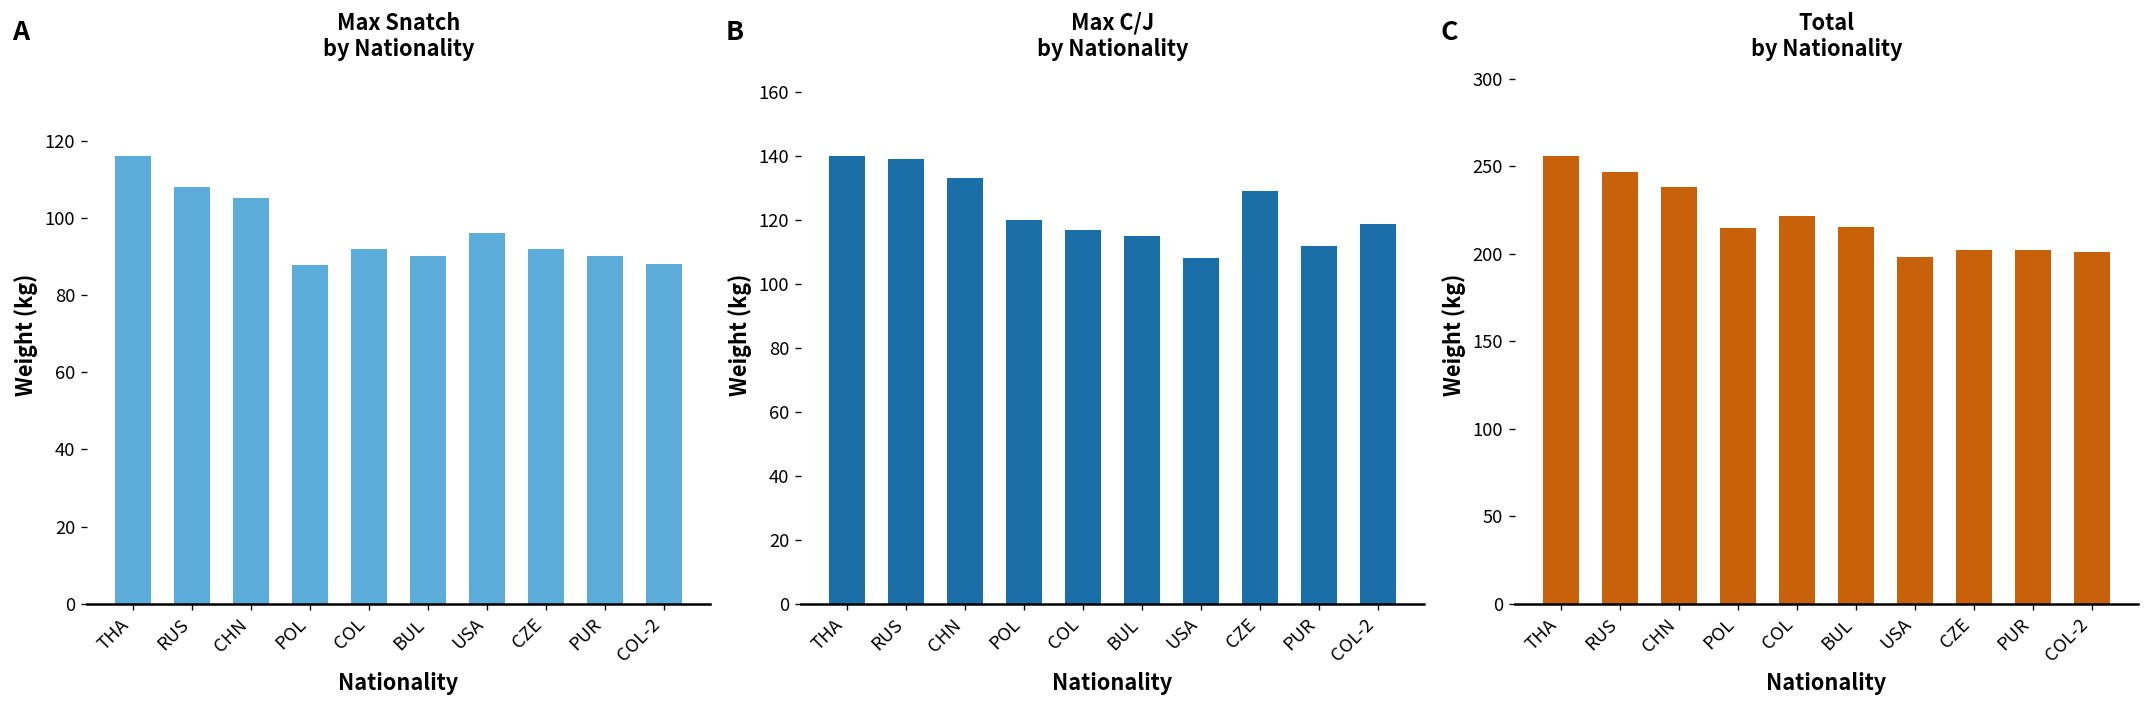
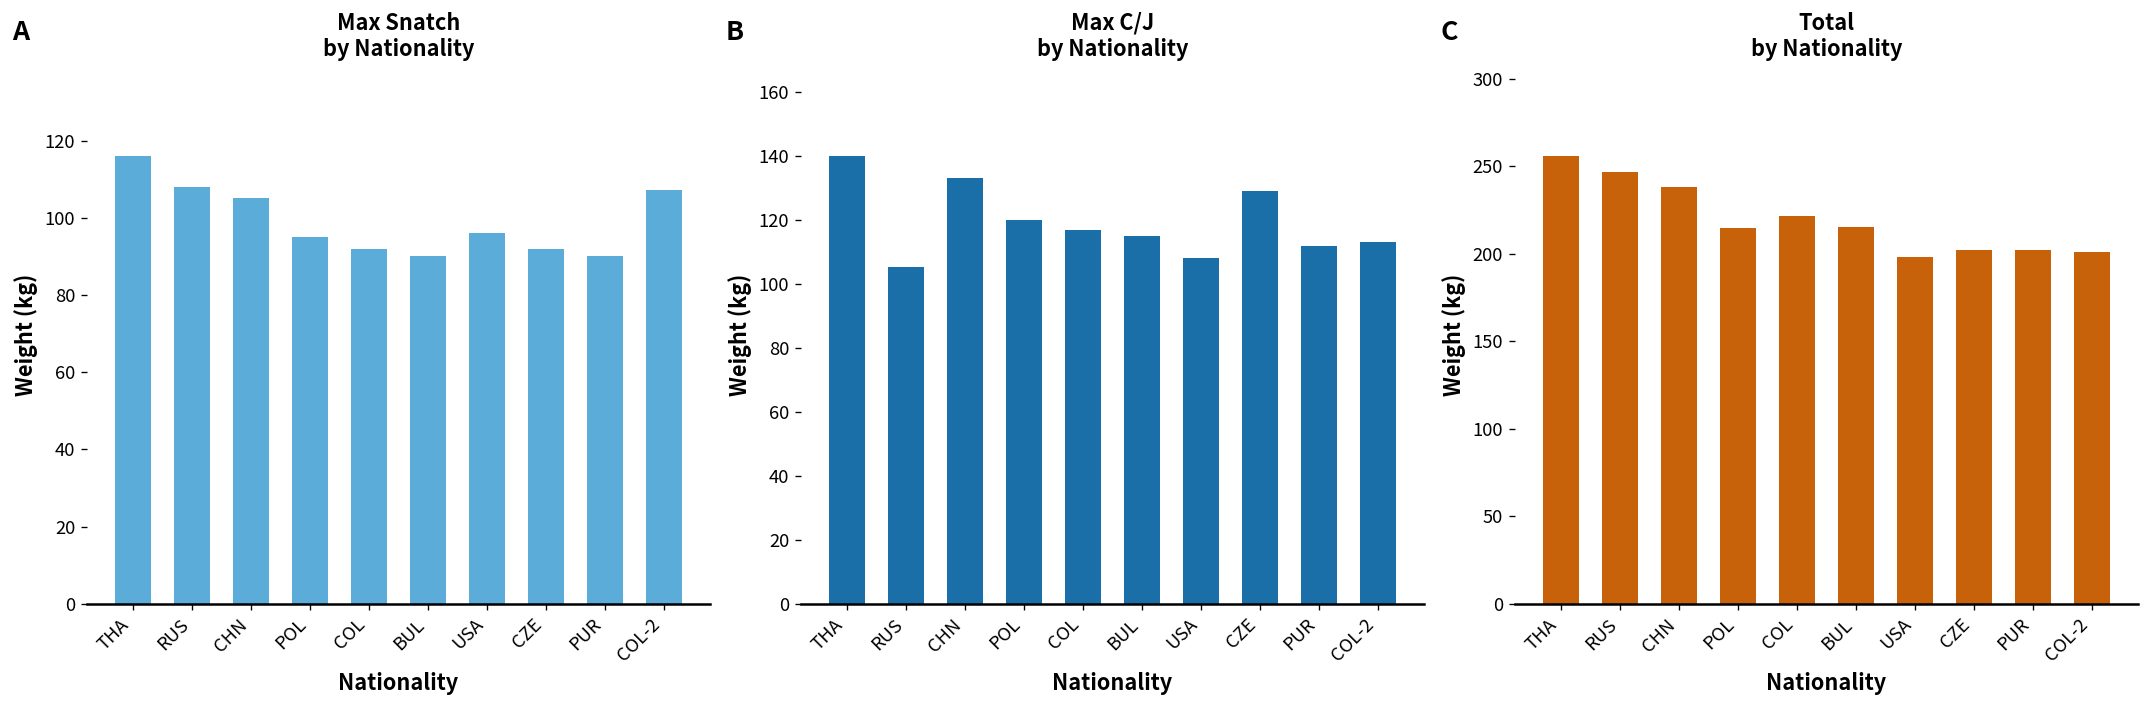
  {
    "Max Snatch by Nationality": {
      "THA": 116,
      "RUS": 108,
      "CHN": 105,
-     "POL": 88,
+     "POL": 95,
      "COL": 92,
      "BUL": 90,
      "USA": 96,
      "CZE": 92,
      "PUR": 90,
-     "COL-2": 88
+     "COL-2": 107
    },
    "Max C/J by Nationality": {
      "THA": 140,
-     "RUS": 139,
+     "RUS": 105,
      "CHN": 133,
      "POL": 120,
      "COL": 117,
      "BUL": 115,
      "USA": 108,
      "CZE": 129,
      "PUR": 112,
-     "COL-2": 119
+     "COL-2": 113
    },
    "Total by Nationality": {
      "THA": 256,
      "RUS": 247,
      "CHN": 238,
      "POL": 215,
      "COL": 222,
      "BUL": 216,
      "USA": 198,
      "CZE": 202,
      "PUR": 202,
      "COL-2": 201
    }
  }
